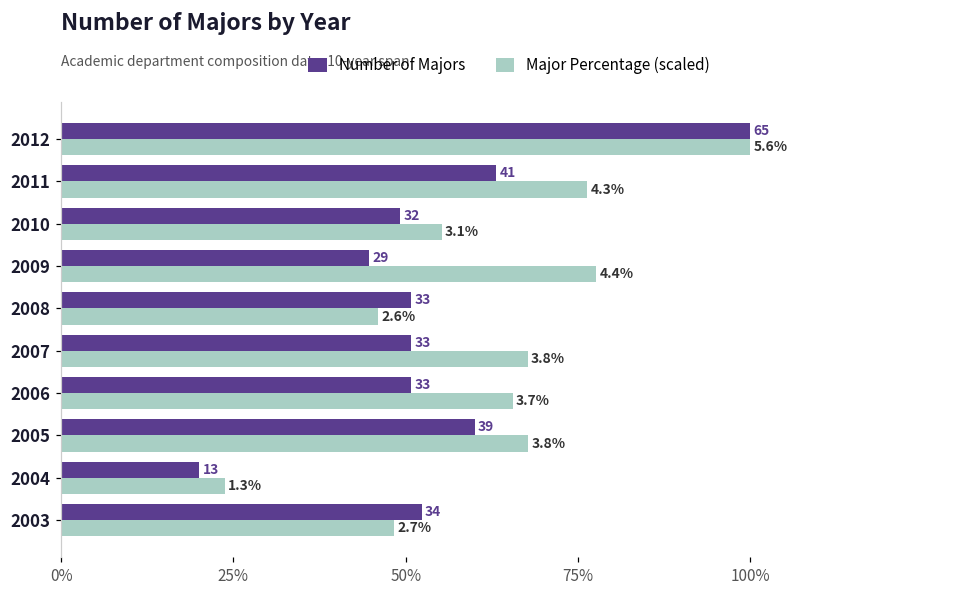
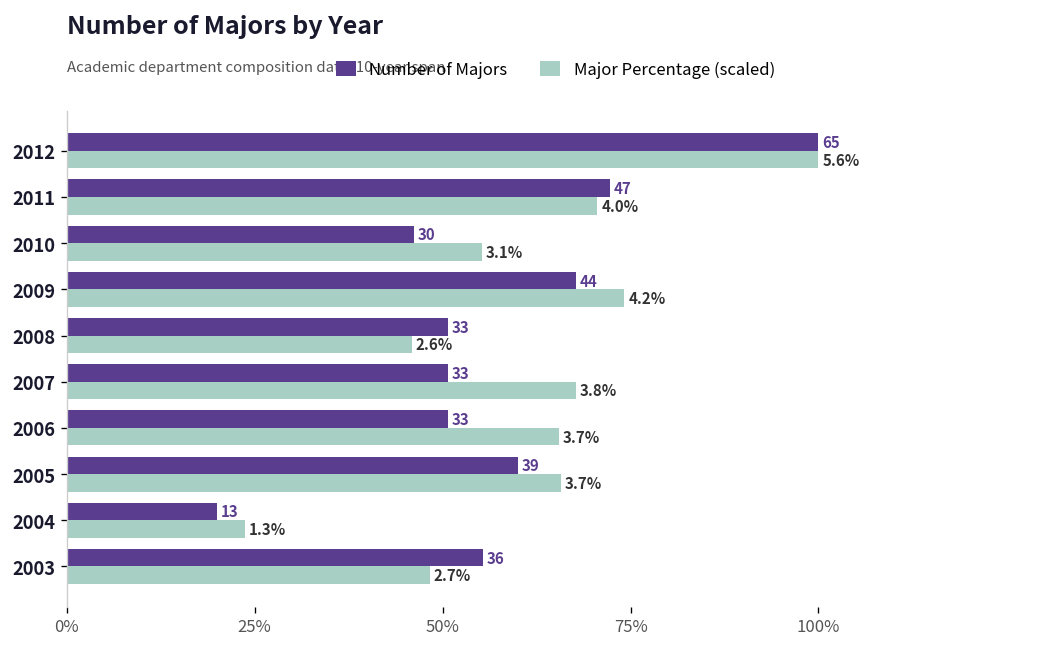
  {
    "Number of Majors": {
-     "2011": "41",
-     "2010": "32",
-     "2009": "29",
-     "2003": "34"
+     "2011": "47",
+     "2010": "30",
+     "2009": "44",
+     "2003": "36"
    },
    "Major Percentage (scaled)": {
-     "2011": "4.3%",
-     "2009": "4.4%",
-     "2005": "3.8%"
+     "2011": "4.0%",
+     "2009": "4.2%",
+     "2005": "3.7%"
    }
  }
